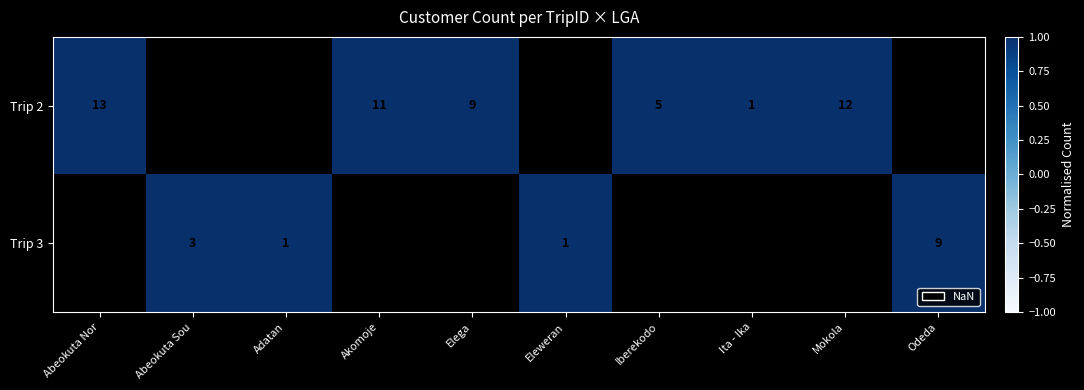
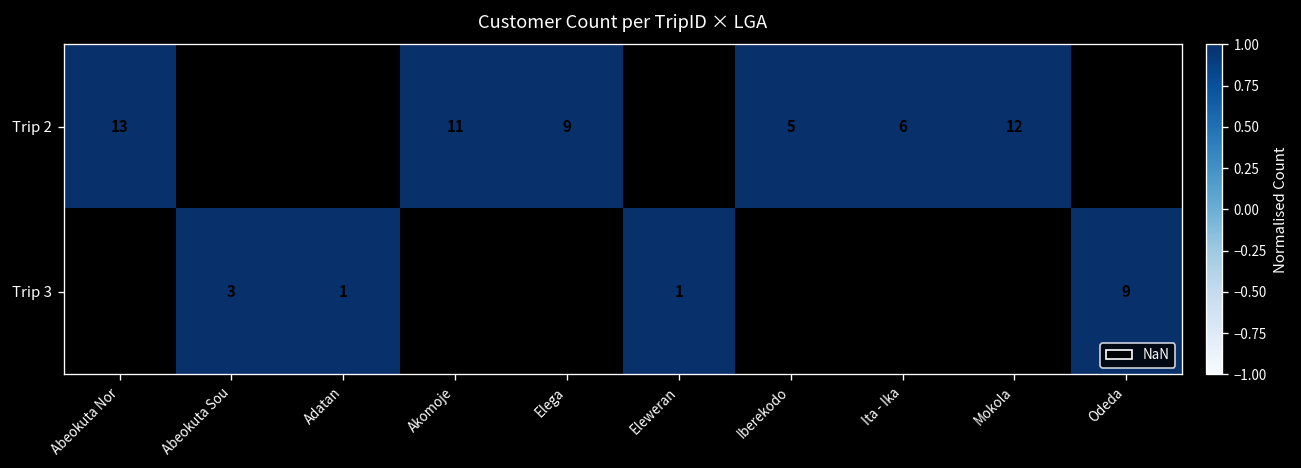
  {
    "Trip 2": {
      "Abeokuta Nor": 13,
      "Akomoje": 11,
      "Elega": 9,
      "Iberekodo": 5,
-     "Ita - Ika": 1,
+     "Ita - Ika": 6,
      "Mokola": 12
    },
    "Trip 3": {
      "Abeokuta Sou": 3,
      "Adatan": 1,
      "Eleweran": 1,
      "Odeda": 9
    }
  }
